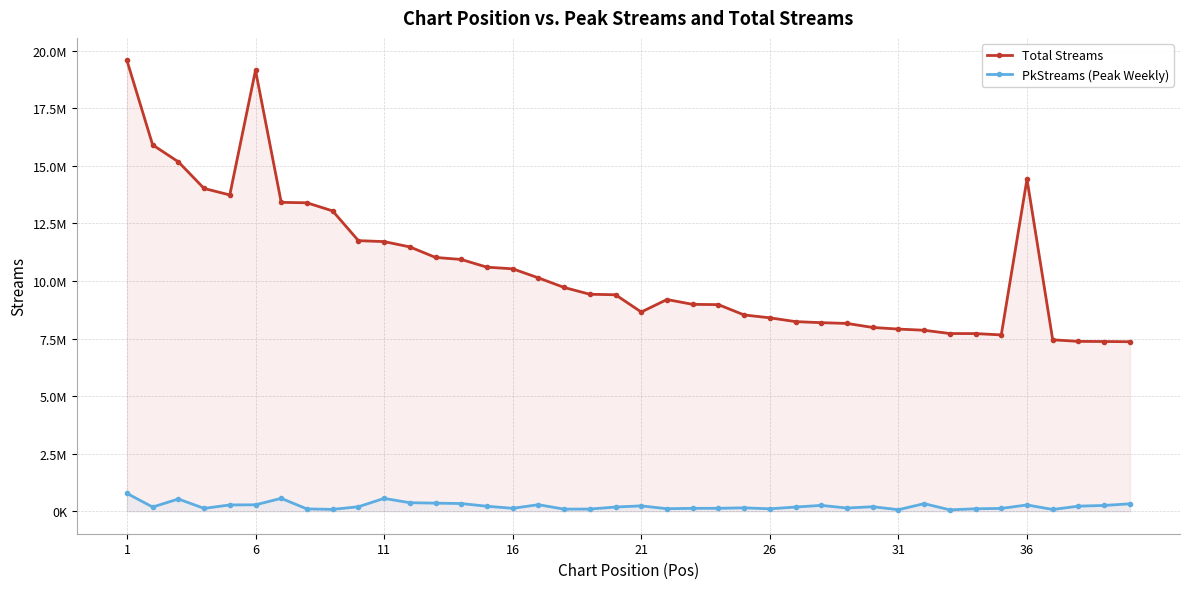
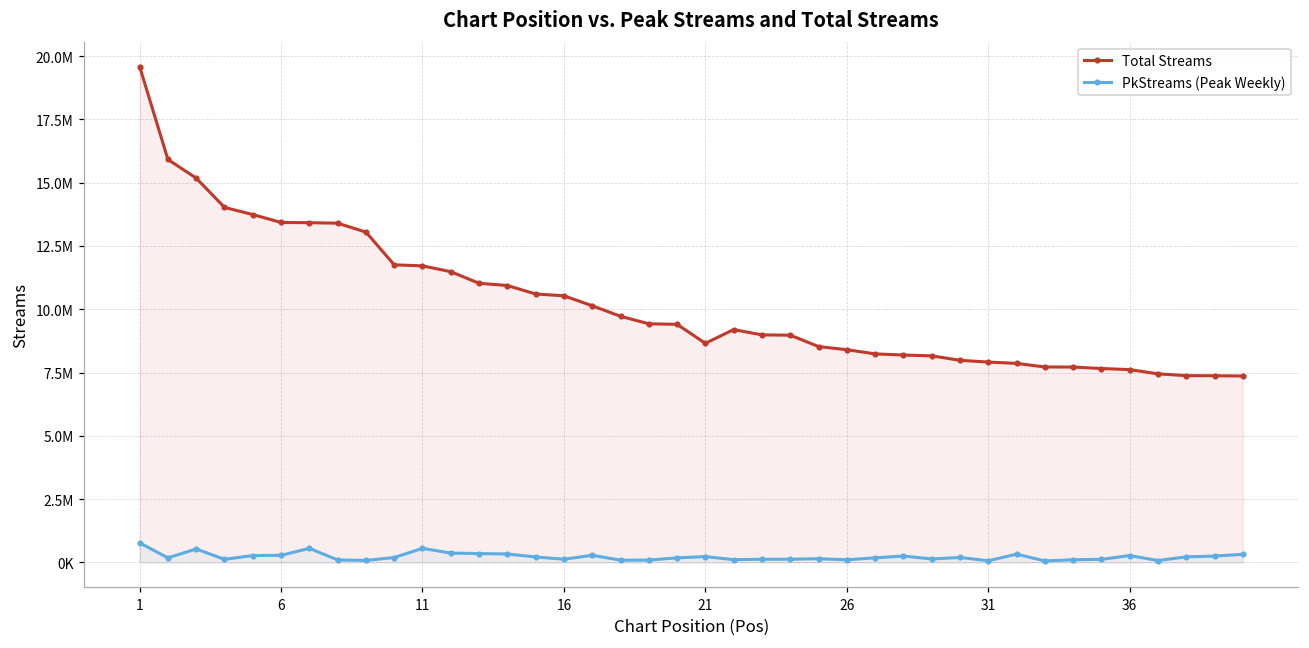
  {
    "Total Streams": {
      "1": 19600000,
-     "6": 19200000,
+     "6": 13400000,
      "11": 11700000,
      "16": 10500000,
      "21": 8700000,
      "26": 8400000,
      "31": 7900000,
-     "36": 14400000
+     "36": 7600000
    },
    "PkStreams (Peak Weekly)": {
      "1": 800000,
      "6": 300000,
      "11": 600000,
      "16": 100000,
      "21": 200000,
      "26": 100000,
      "31": 100000,
      "36": 300000
    }
  }
